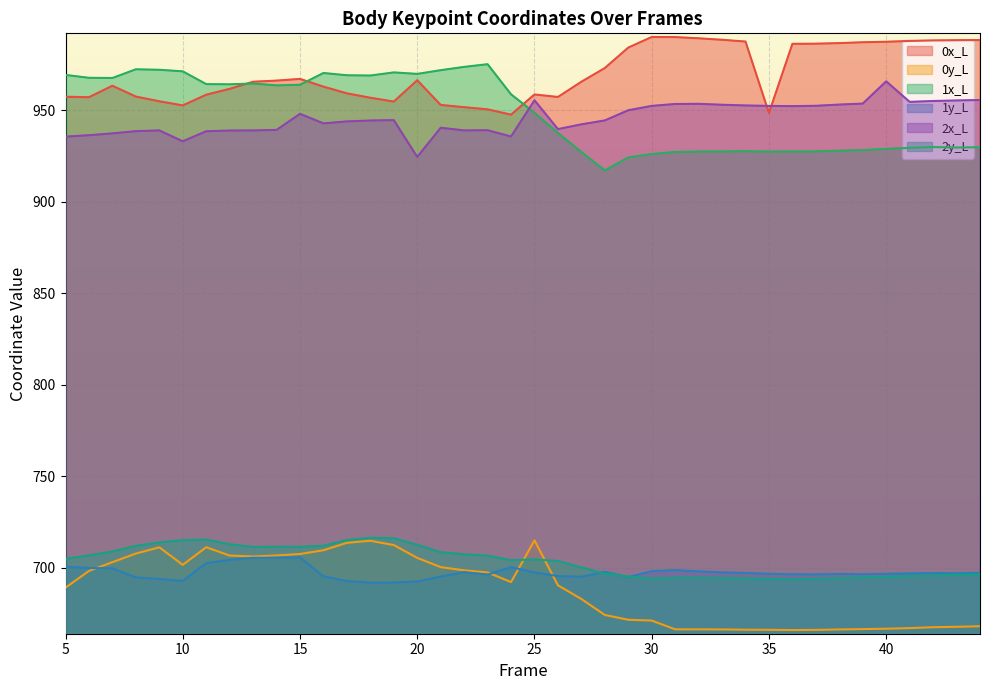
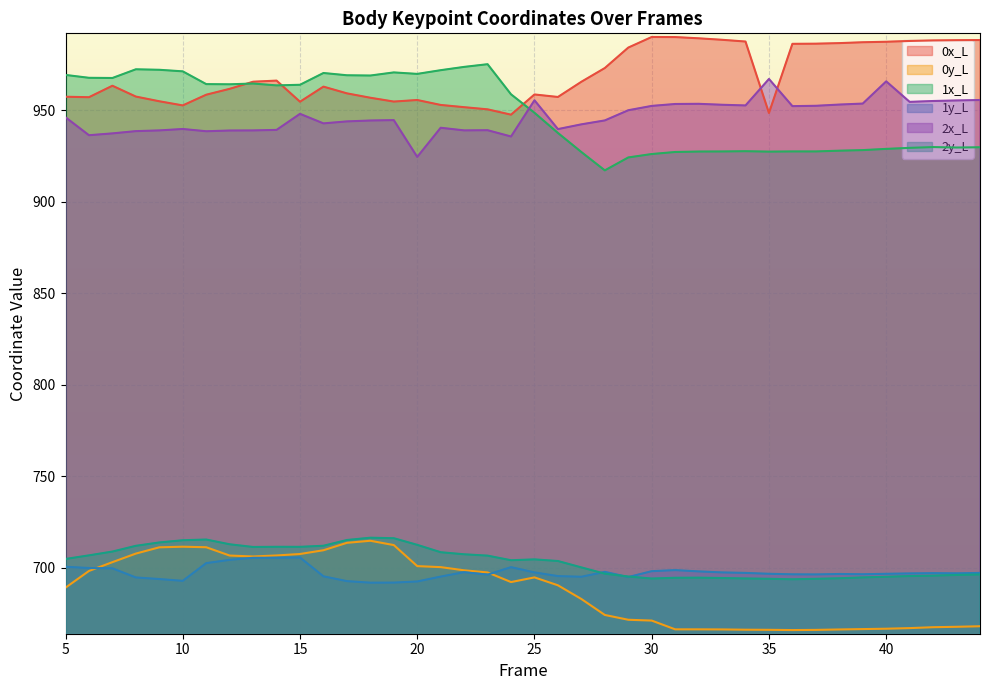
  {
    "0x_L": {
      "5": 957,
      "10": 953,
-     "15": 967,
-     "20": 966,
+     "15": 955,
+     "20": 956,
      "25": 959,
      "30": 990,
      "35": 949,
      "40": 987
    },
    "0y_L": {
      "5": 689,
-     "10": 702,
+     "10": 712,
      "15": 708,
-     "20": 705,
-     "25": 715,
+     "20": 701,
+     "25": 695,
      "30": 671,
      "35": 666,
      "40": 667
    },
    "2x_L": {
-     "5": 936,
-     "10": 933,
+     "5": 946,
+     "10": 940,
      "15": 948,
      "20": 925,
      "25": 955,
      "30": 952,
-     "35": 952,
+     "35": 967,
      "40": 966
    }
  }
